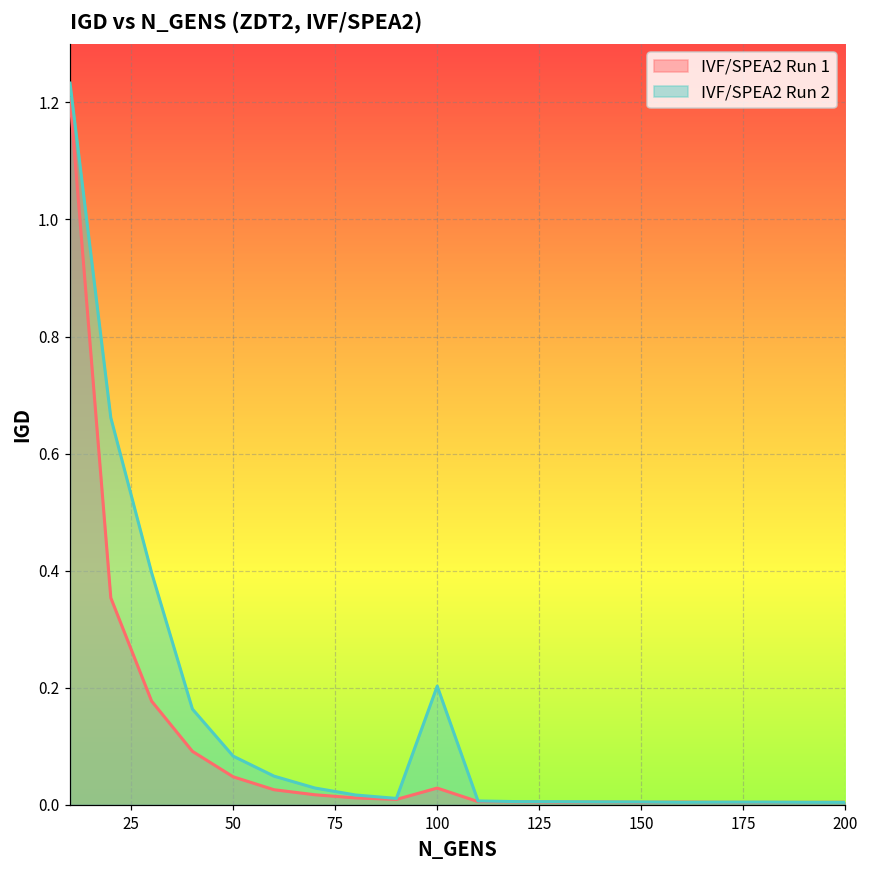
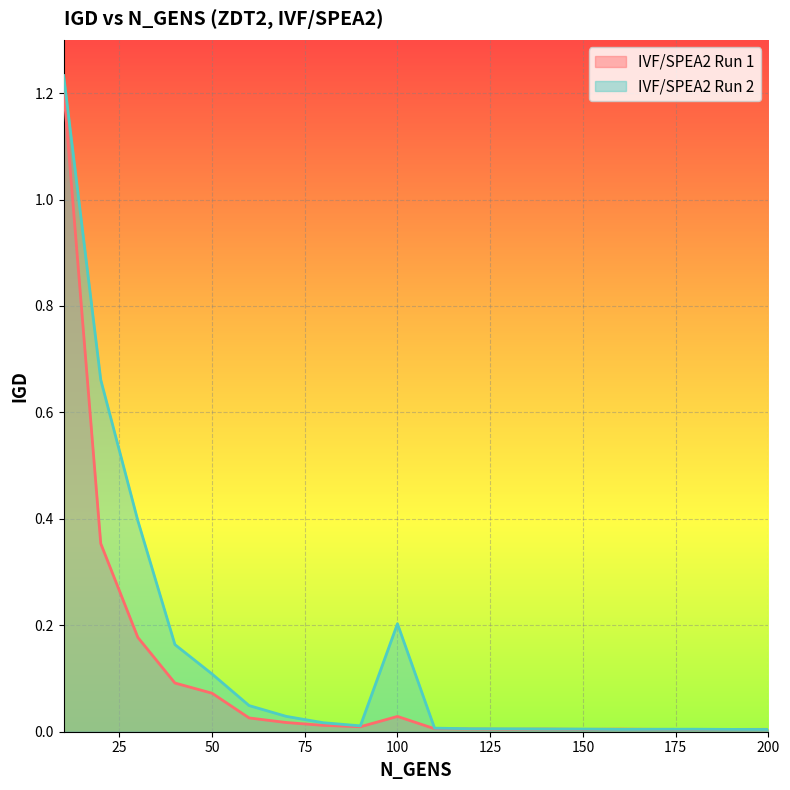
  {
    "IVF/SPEA2 Run 1": {
-     "50": 0.05,
+     "50": 0.07,
      "100": 0.03
    },
    "IVF/SPEA2 Run 2": {
-     "50": 0.08,
+     "50": 0.11,
      "100": 0.20
    }
  }
